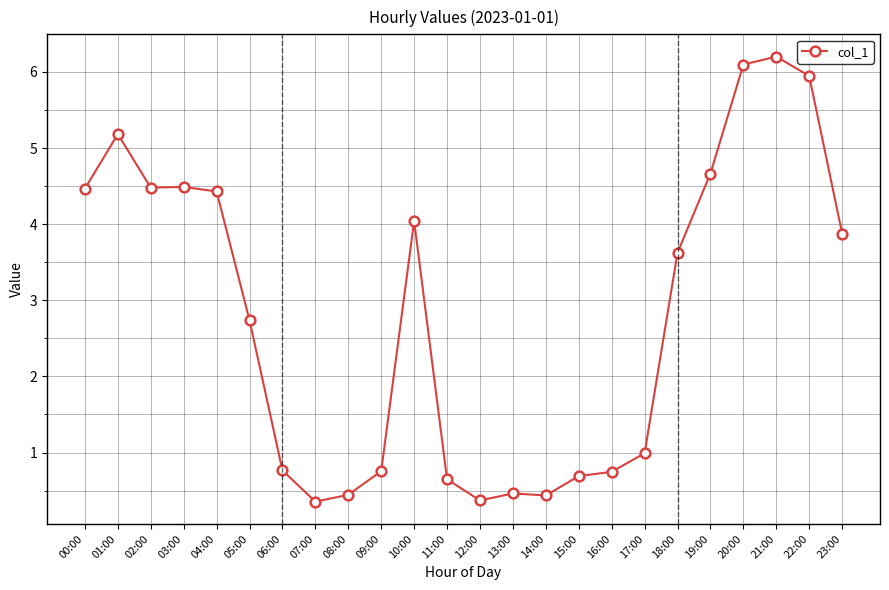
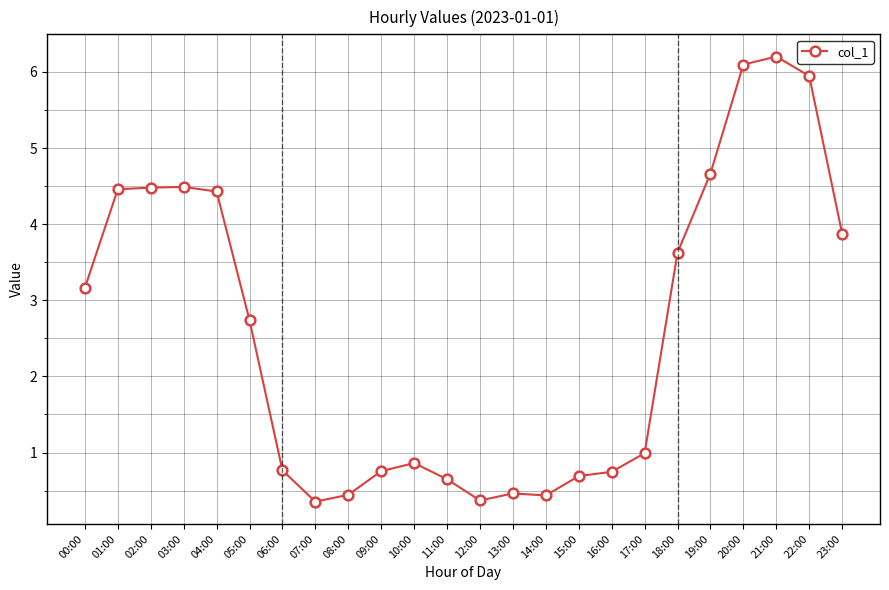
  {
-   "00:00": 4.5,
-   "01:00": 5.2,
+   "00:00": 3.2,
+   "01:00": 4.5,
    "02:00": 4.5,
    "03:00": 4.5,
    "04:00": 4.4,
    "05:00": 2.7,
    "06:00": 0.8,
    "07:00": 0.4,
    "08:00": 0.4,
    "09:00": 0.8,
-   "10:00": 4.0,
+   "10:00": 0.9,
    "11:00": 0.6,
    "12:00": 0.4,
    "13:00": 0.5,
    "14:00": 0.4,
    "15:00": 0.7,
    "16:00": 0.7,
    "17:00": 1.0,
    "18:00": 3.6,
    "19:00": 4.7,
    "20:00": 6.1,
    "21:00": 6.2,
    "22:00": 5.9,
    "23:00": 3.9
  }
